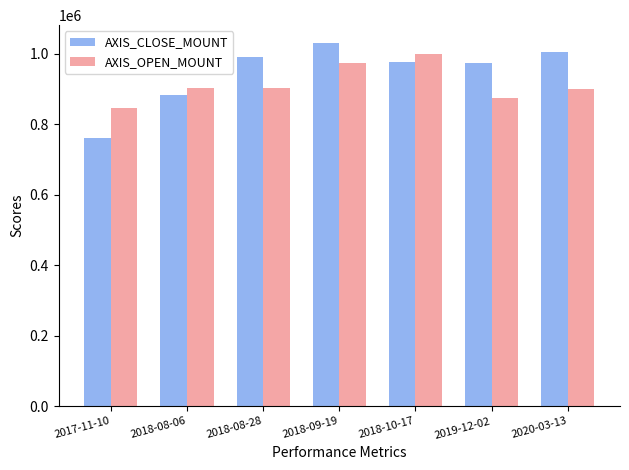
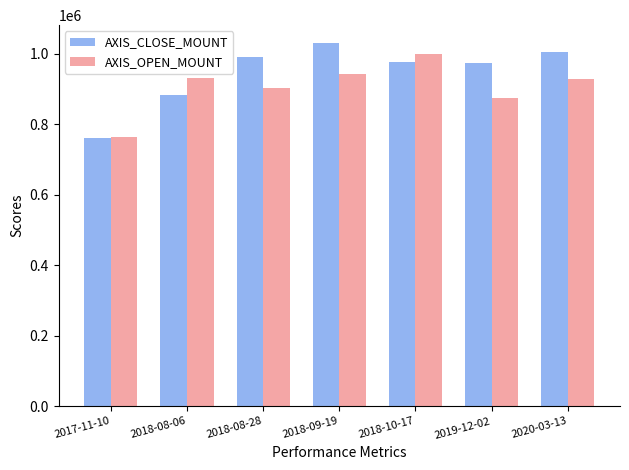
  {
    "AXIS_CLOSE_MOUNT": {
      "2017-11-10": 760000,
      "2018-08-06": 880000,
      "2018-08-28": 990000,
      "2018-09-19": 1030000,
      "2018-10-17": 970000,
      "2019-12-02": 970000,
      "2020-03-13": 1010000
    },
    "AXIS_OPEN_MOUNT": {
-     "2017-11-10": 850000,
-     "2018-08-06": 900000,
+     "2017-11-10": 760000,
+     "2018-08-06": 930000,
      "2018-08-28": 900000,
-     "2018-09-19": 970000,
+     "2018-09-19": 940000,
      "2018-10-17": 1000000,
      "2019-12-02": 870000,
-     "2020-03-13": 900000
+     "2020-03-13": 930000
    }
  }
